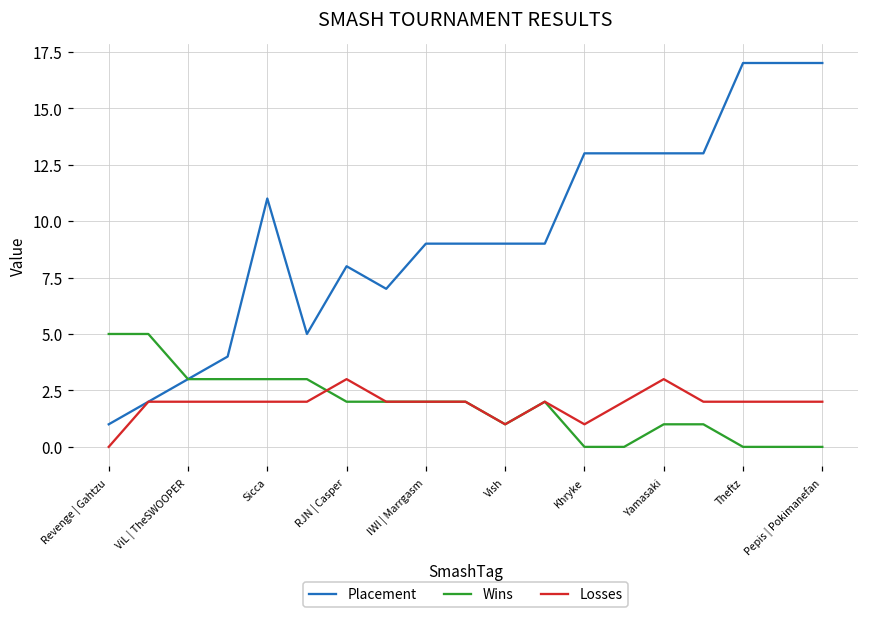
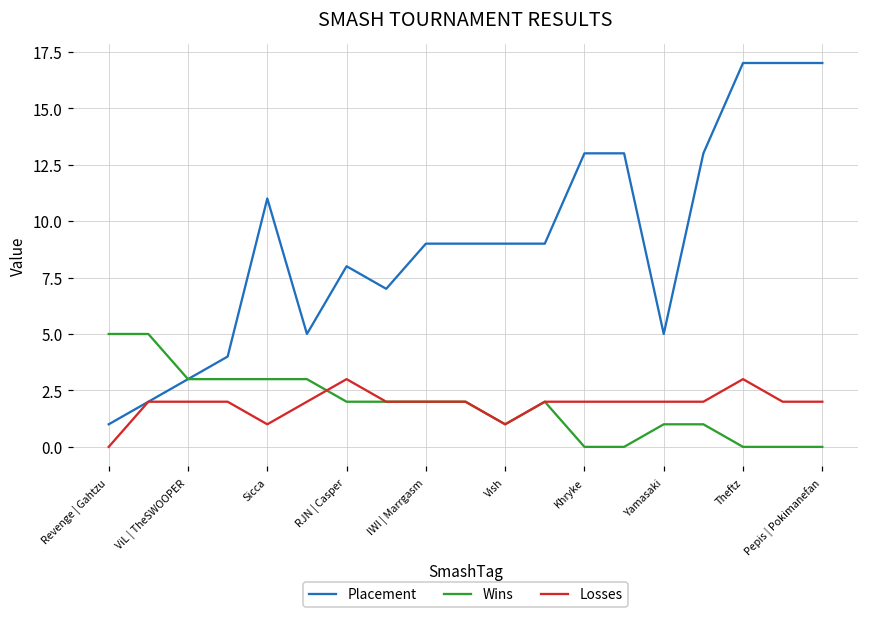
  {
    "Placement": {
      "Revenge | Gahtzu": 1,
      "Sicca": 11,
      "RJN | Casper": 8,
      "IWI | Marrgasm": 9,
      "Vish": 9,
      "Khryke": 13,
-     "Yamasaki": 13,
+     "Yamasaki": 5,
      "Theftz": 17,
      "Pepis | Pokimanefan": 17
    },
    "Wins": {
      "Revenge | Gahtzu": 5,
      "Sicca": 3,
      "RJN | Casper": 2,
      "Khryke": 0,
      "Yamasaki": 1,
      "Theftz": 0,
      "Pepis | Pokimanefan": 0
    },
    "Losses": {
      "Revenge | Gahtzu": 0,
      "ViL | TheSWOOPER": 2,
-     "Sicca": 2,
+     "Sicca": 1,
      "RJN | Casper": 3,
-     "Khryke": 1,
-     "Yamasaki": 3,
-     "Theftz": 2,
+     "Khryke": 2,
+     "Yamasaki": 2,
+     "Theftz": 3,
      "Pepis | Pokimanefan": 2
    }
  }
